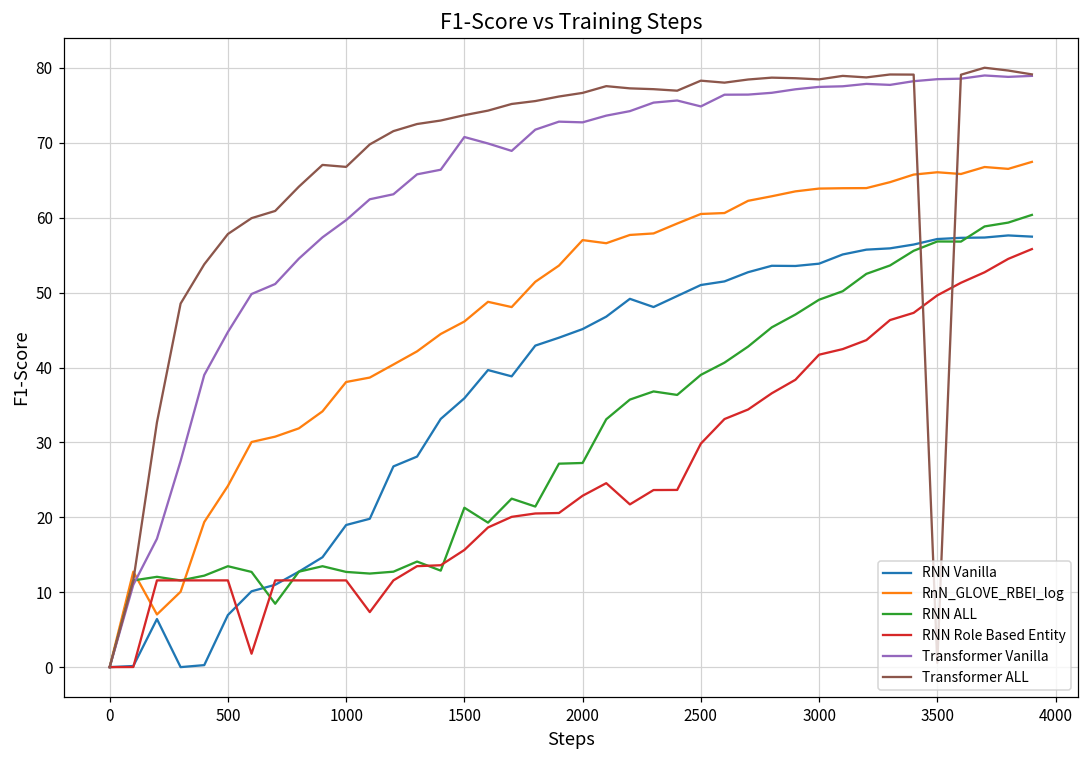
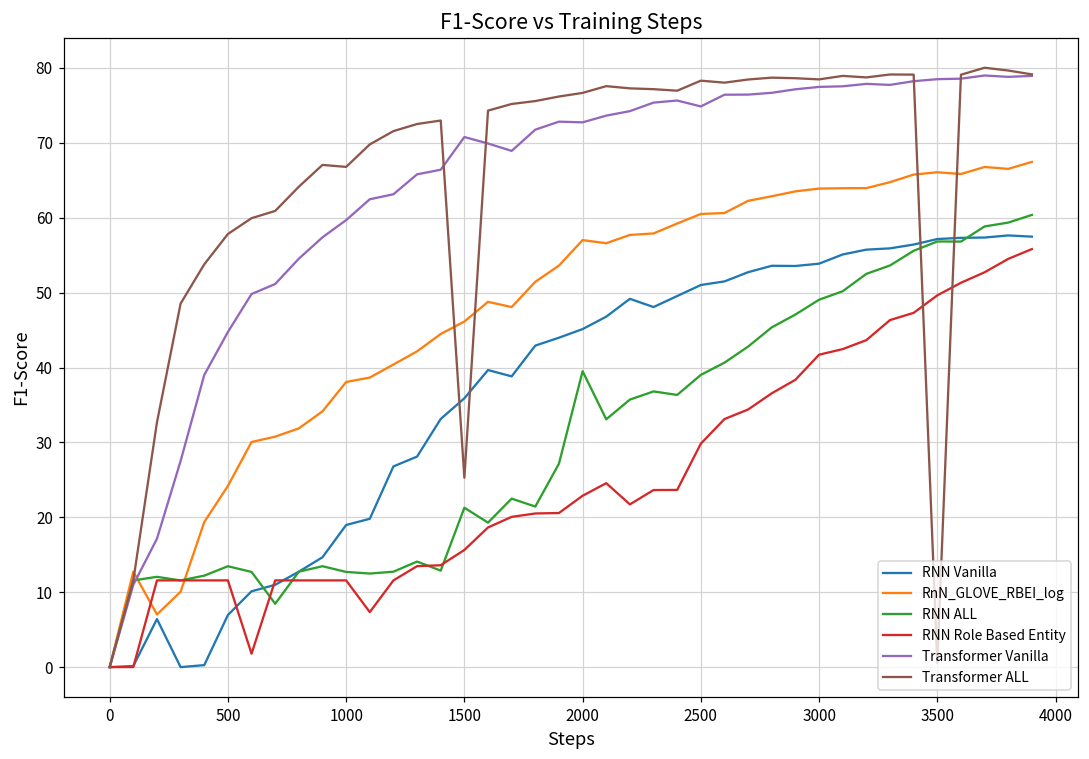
  {
    "RNN Vanilla": {
      "500": 7,
      "1000": 19,
      "1500": 36,
      "2000": 45,
      "2500": 51,
      "3000": 54
    },
    "RnN_GLOVE_RBEI_log": {
      "500": 24,
      "1000": 38,
      "1500": 46,
      "2000": 57,
      "2500": 61,
      "3000": 64,
      "3500": 66
    },
    "RNN ALL": {
      "500": 13,
      "1000": 13,
      "1500": 21,
-     "2000": 27,
+     "2000": 40,
      "2500": 39,
      "3000": 49
    },
    "RNN Role Based Entity": {
      "500": 12,
      "1000": 12,
      "1500": 16,
      "2000": 23,
      "2500": 30,
      "3000": 42,
      "3500": 50
    },
    "Transformer Vanilla": {
      "500": 45,
      "1000": 60,
      "1500": 71,
      "2000": 73,
      "2500": 75,
      "3000": 77,
      "3500": 78
    },
    "Transformer ALL": {
      "500": 58,
      "1000": 67,
-     "1500": 74,
+     "1500": 25,
      "2000": 77,
      "2500": 78,
      "3000": 78
    }
  }
